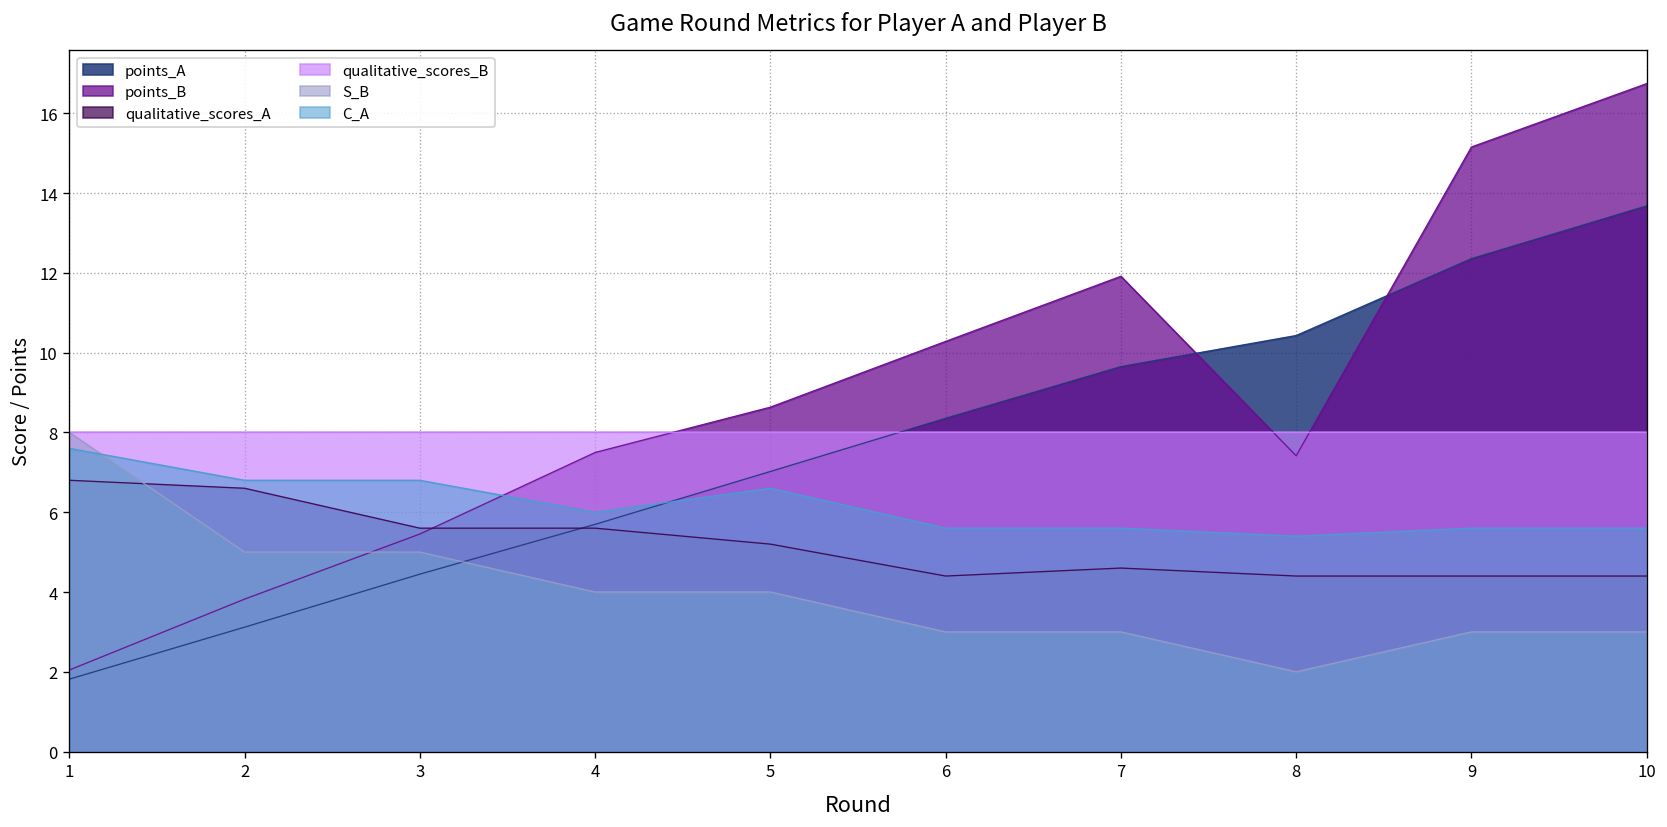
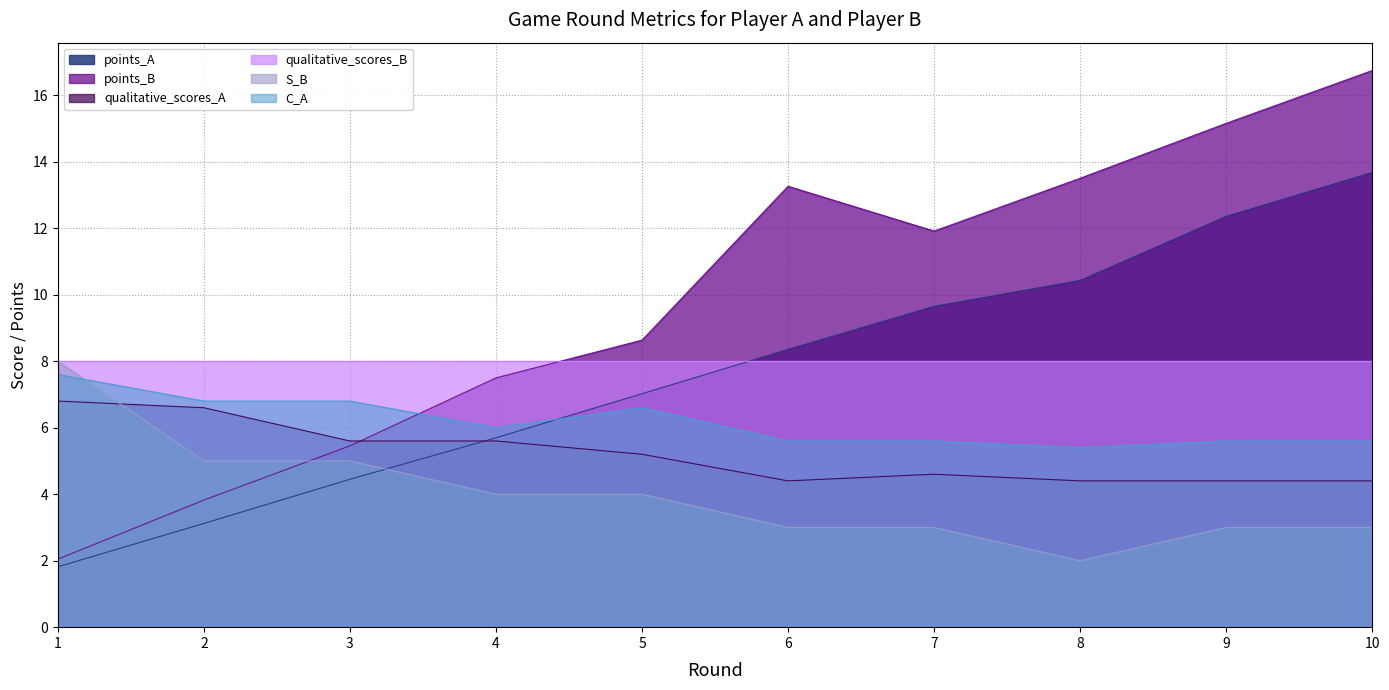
  {
    "points_A": {
      "1": 1.8,
      "2": 3.1,
      "3": 4.4,
      "4": 5.7,
      "5": 7.0,
      "6": 8.4,
      "7": 9.6,
      "8": 10.4,
      "9": 12.4,
      "10": 13.7
    },
    "points_B": {
      "1": 2.0,
      "2": 3.8,
      "3": 5.5,
      "4": 7.5,
      "5": 8.6,
-     "6": 10.3,
+     "6": 13.3,
      "7": 11.9,
-     "8": 7.4,
+     "8": 13.5,
      "9": 15.2,
      "10": 16.7
    },
    "qualitative_scores_A": {
      "1": 6.8,
      "2": 6.6,
      "3": 5.6,
      "4": 5.6,
      "5": 5.2,
      "6": 4.4,
      "7": 4.6,
      "8": 4.4,
      "9": 4.4,
      "10": 4.4
    },
    "qualitative_scores_B": {
      "2": 8.0,
      "3": 8.0,
      "4": 8.0,
      "5": 8.0,
      "6": 8.0,
      "7": 8.0,
      "8": 8.0,
      "9": 8.0,
      "10": 8.0
    }
  }
